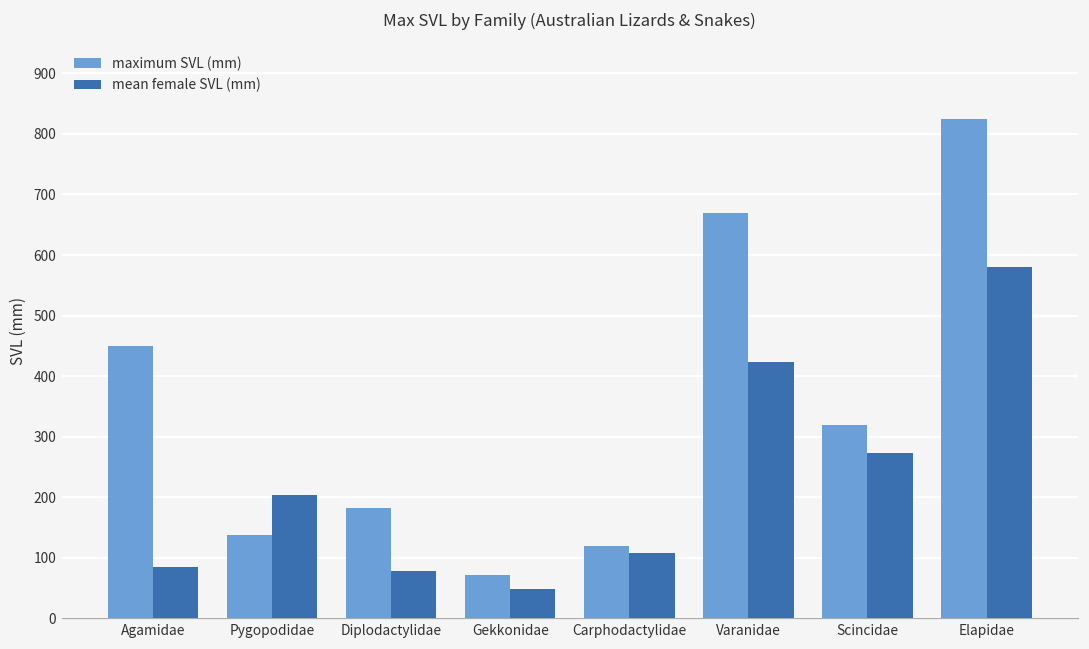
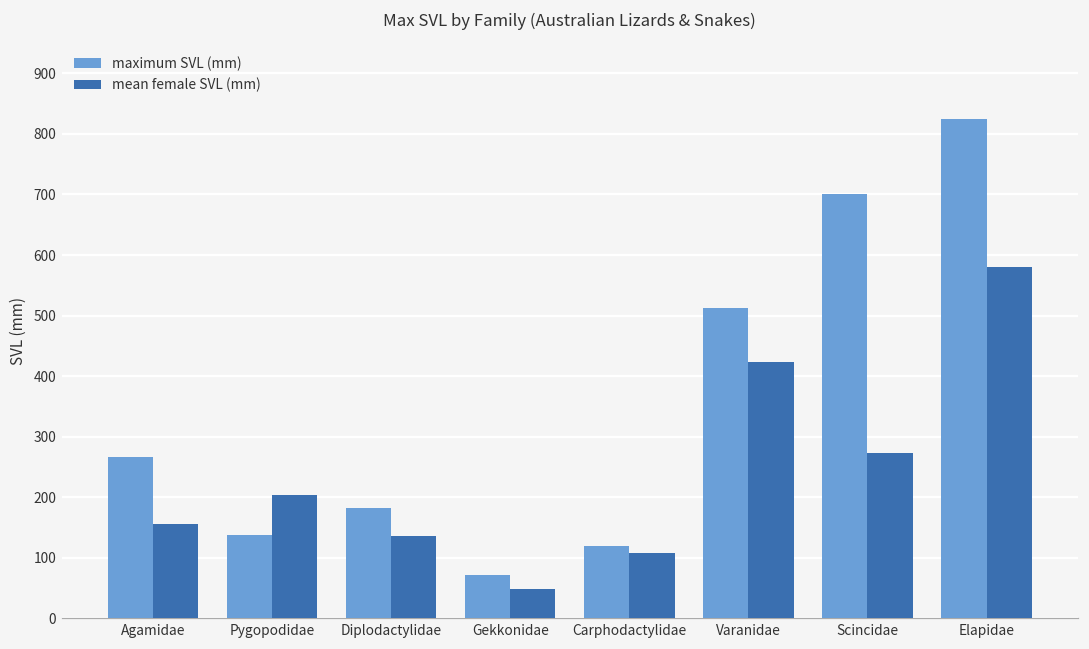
  {
    "maximum SVL (mm)": {
-     "Agamidae": 450,
+     "Agamidae": 270,
      "Pygopodidae": 140,
      "Diplodactylidae": 180,
      "Gekkonidae": 70,
      "Carphodactylidae": 120,
-     "Varanidae": 670,
-     "Scincidae": 320,
+     "Varanidae": 510,
+     "Scincidae": 700,
      "Elapidae": 830
    },
    "mean female SVL (mm)": {
-     "Agamidae": 80,
+     "Agamidae": 160,
      "Pygopodidae": 200,
-     "Diplodactylidae": 80,
+     "Diplodactylidae": 140,
      "Gekkonidae": 50,
      "Carphodactylidae": 110,
      "Varanidae": 420,
      "Scincidae": 270,
      "Elapidae": 580
    }
  }
